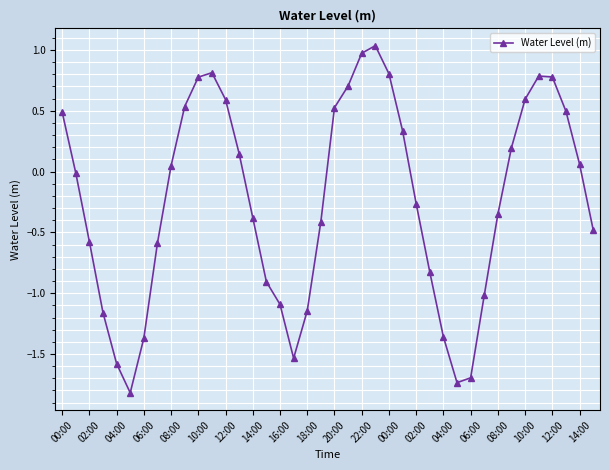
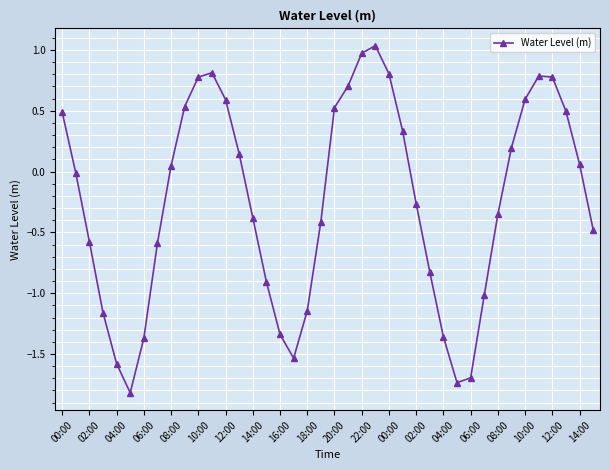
  {
-   "16:00": -1.09,
+   "16:00": -1.34,
    "18:00": -1.15,
    "20:00": 0.53,
    "22:00": 0.97
  }
